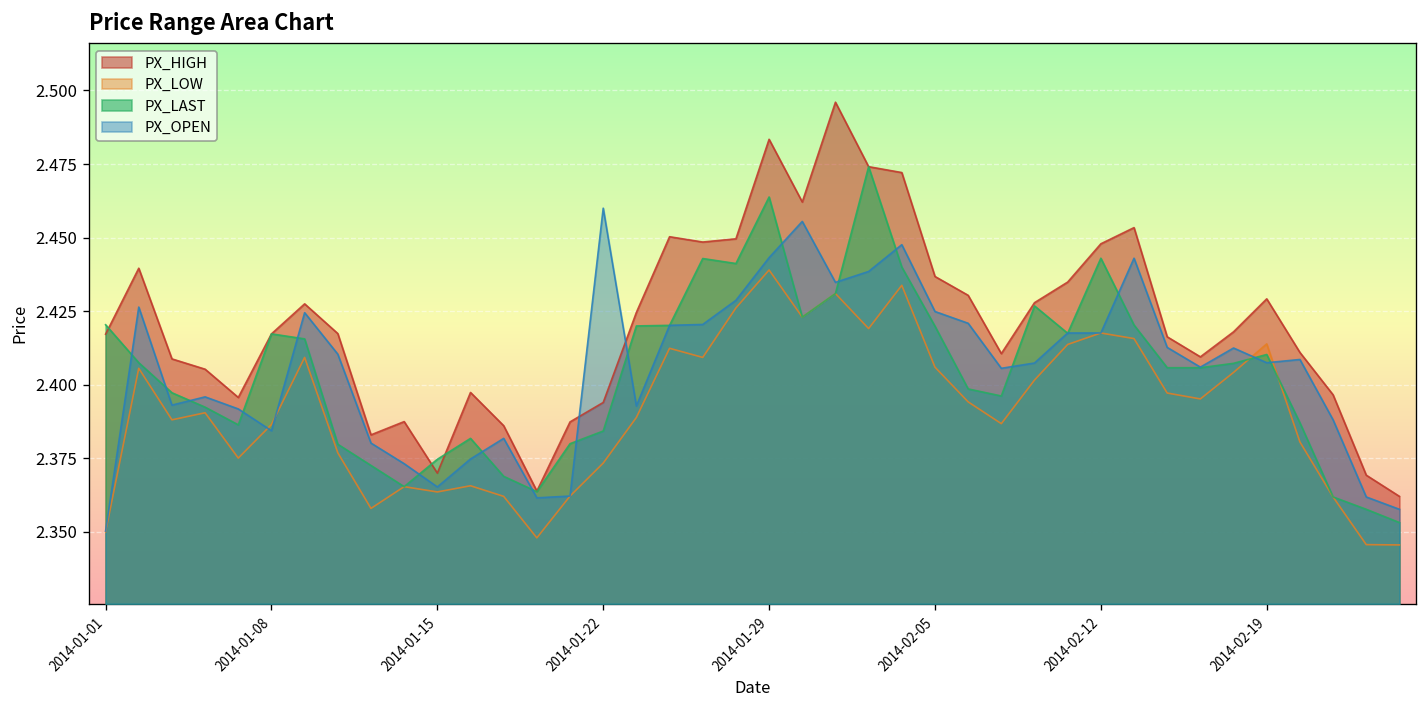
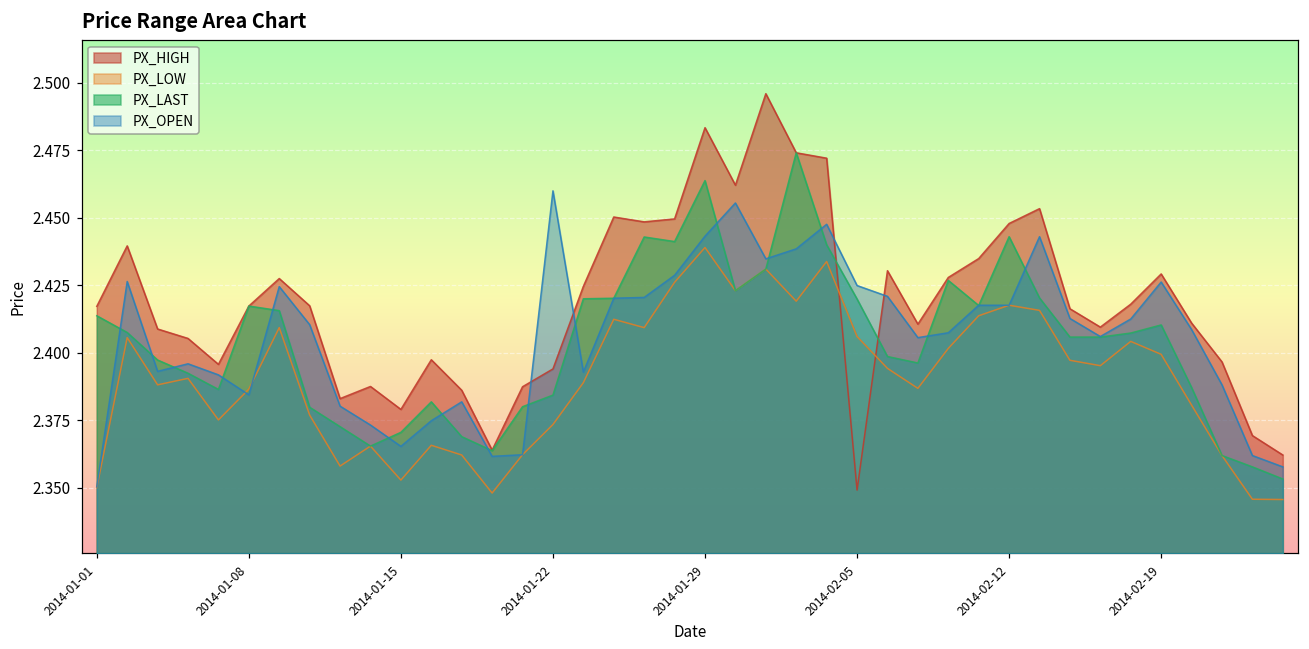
  {
    "PX_HIGH": {
      "2014-01-01": 2.417,
-     "2014-01-15": 2.370,
+     "2014-01-15": 2.379,
      "2014-01-22": 2.394,
      "2014-01-29": 2.483,
-     "2014-02-05": 2.437,
+     "2014-02-05": 2.349,
      "2014-02-12": 2.448,
      "2014-02-19": 2.429
    },
    "PX_LOW": {
      "2014-01-08": 2.387,
-     "2014-01-15": 2.364,
+     "2014-01-15": 2.353,
      "2014-01-22": 2.373,
      "2014-01-29": 2.439,
      "2014-02-05": 2.406,
-     "2014-02-19": 2.414
+     "2014-02-19": 2.399
    },
    "PX_LAST": {
-     "2014-01-01": 2.420,
-     "2014-01-15": 2.375,
+     "2014-01-01": 2.414,
+     "2014-01-15": 2.371,
      "2014-01-22": 2.384,
      "2014-01-29": 2.464,
      "2014-02-05": 2.420,
      "2014-02-12": 2.443,
      "2014-02-19": 2.410
    },
    "PX_OPEN": {
      "2014-01-08": 2.384,
      "2014-01-15": 2.365,
      "2014-01-22": 2.460,
      "2014-01-29": 2.443,
      "2014-02-05": 2.425,
-     "2014-02-19": 2.408
+     "2014-02-19": 2.426
    }
  }
